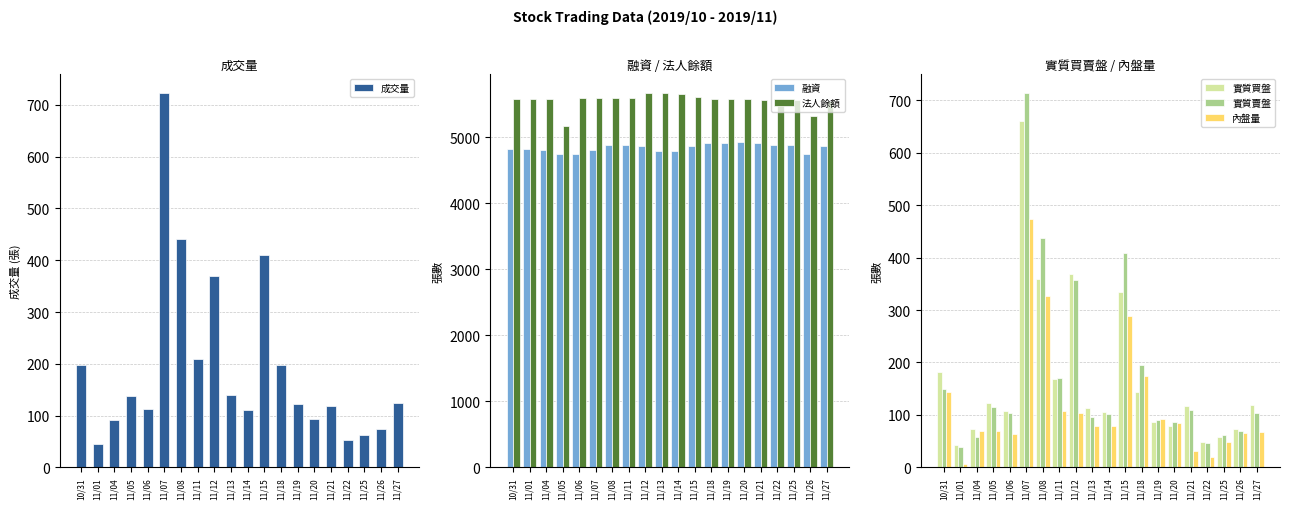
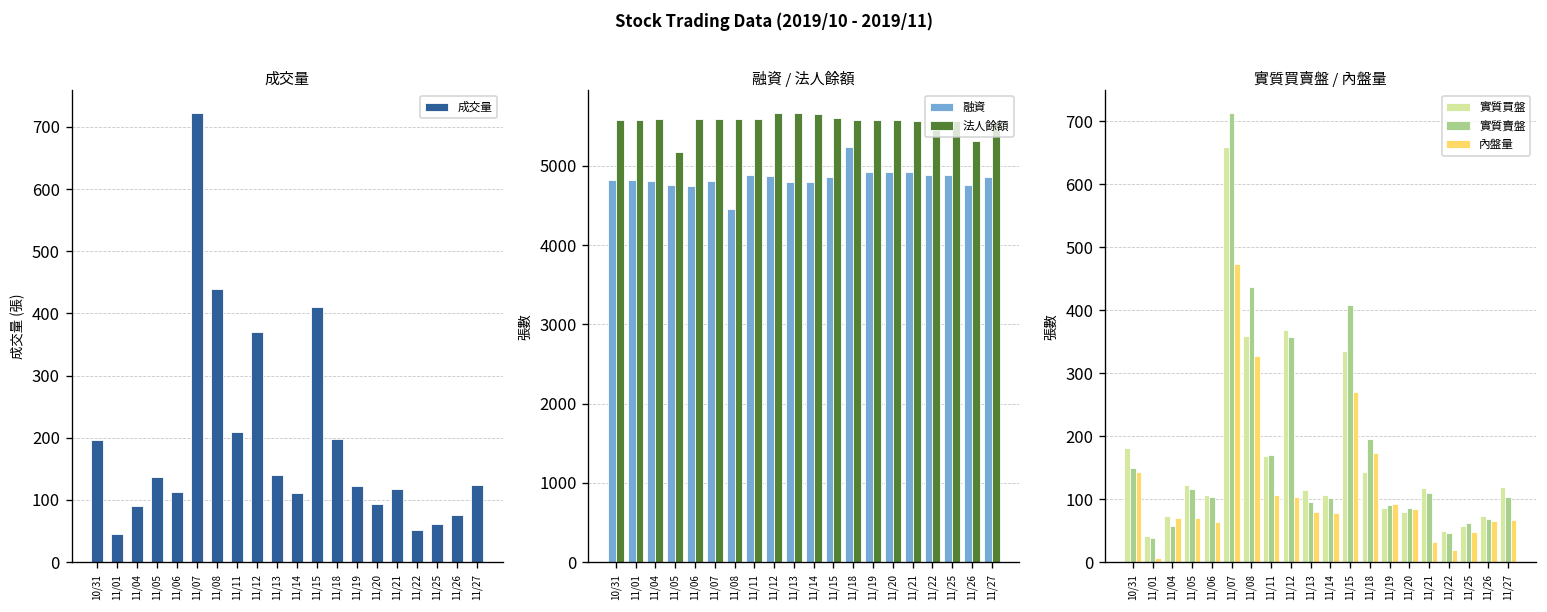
  {
    "成交量": {
      "10/31": 200,
      "11/01": 50,
      "11/04": 90,
      "11/05": 140,
      "11/06": 110,
      "11/07": 720,
      "11/08": 440,
      "11/11": 210,
      "11/12": 370,
      "11/13": 140,
      "11/14": 110,
      "11/15": 410,
      "11/18": 200,
      "11/19": 120,
      "11/20": 90,
      "11/21": 120,
      "11/22": 50,
      "11/25": 60,
      "11/26": 80,
      "11/27": 120
    },
    "融資 / 法人餘額": {
      "融資": {
        "10/31": 4800,
        "11/01": 4800,
        "11/04": 4800,
        "11/05": 4800,
        "11/06": 4700,
        "11/07": 4800,
-       "11/08": 4900,
+       "11/08": 4500,
        "11/11": 4900,
        "11/12": 4900,
        "11/13": 4800,
        "11/14": 4800,
        "11/15": 4900,
-       "11/18": 4900,
+       "11/18": 5200,
        "11/19": 4900,
        "11/20": 4900,
        "11/21": 4900,
        "11/22": 4900,
        "11/25": 4900,
        "11/26": 4800,
        "11/27": 4900
      },
      "法人餘額": {
        "10/31": 5600,
        "11/01": 5600,
        "11/04": 5600,
        "11/05": 5200,
        "11/06": 5600,
        "11/07": 5600,
        "11/08": 5600,
        "11/11": 5600,
        "11/12": 5700,
        "11/13": 5700,
        "11/14": 5600,
        "11/15": 5600,
        "11/18": 5600,
        "11/19": 5600,
        "11/20": 5600,
        "11/21": 5600,
        "11/26": 5300
      }
    },
    "實質買賣盤 / 內盤量": {
      "內盤量": {
        "10/31": 140,
        "11/01": 10,
        "11/04": 70,
        "11/05": 70,
        "11/06": 60,
        "11/07": 470,
        "11/08": 330,
        "11/11": 110,
        "11/12": 100,
        "11/13": 80,
        "11/14": 80,
-       "11/15": 290,
+       "11/15": 270,
        "11/18": 170,
        "11/19": 90,
        "11/20": 90,
        "11/21": 30,
        "11/22": 20,
        "11/25": 50,
        "11/26": 70,
        "11/27": 70
      }
    }
  }
